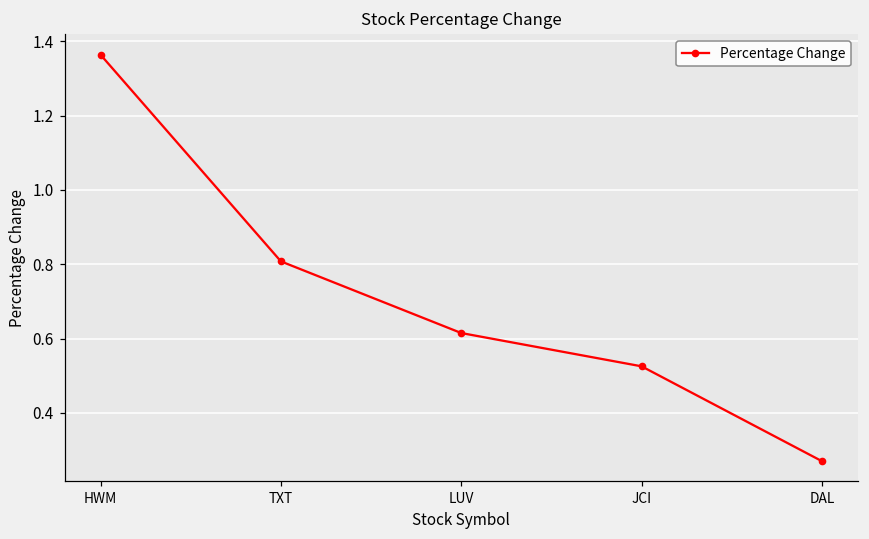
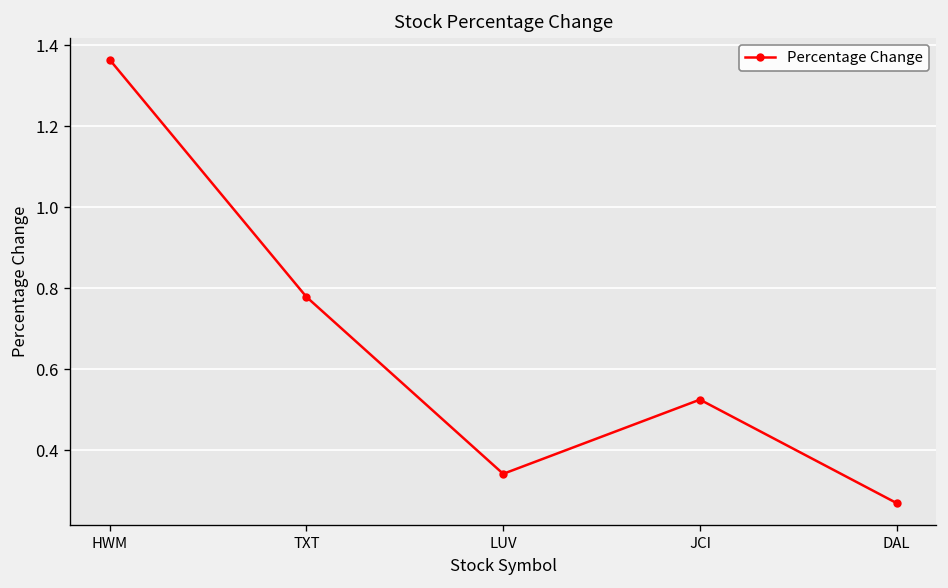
  {
    "HWM": 1.36,
-   "TXT": 0.81,
-   "LUV": 0.61,
+   "TXT": 0.78,
+   "LUV": 0.34,
    "JCI": 0.53,
    "DAL": 0.27
  }
